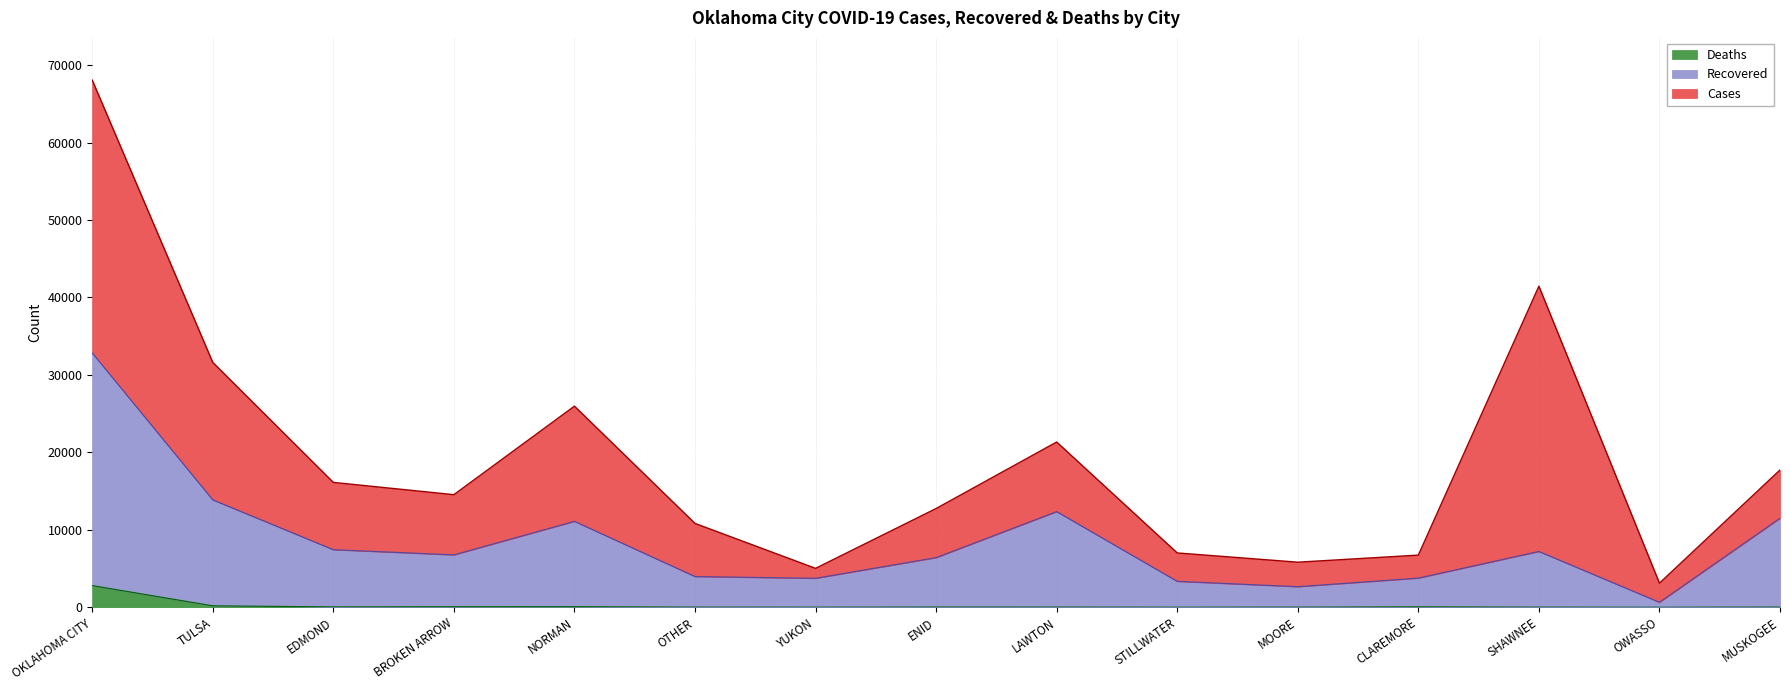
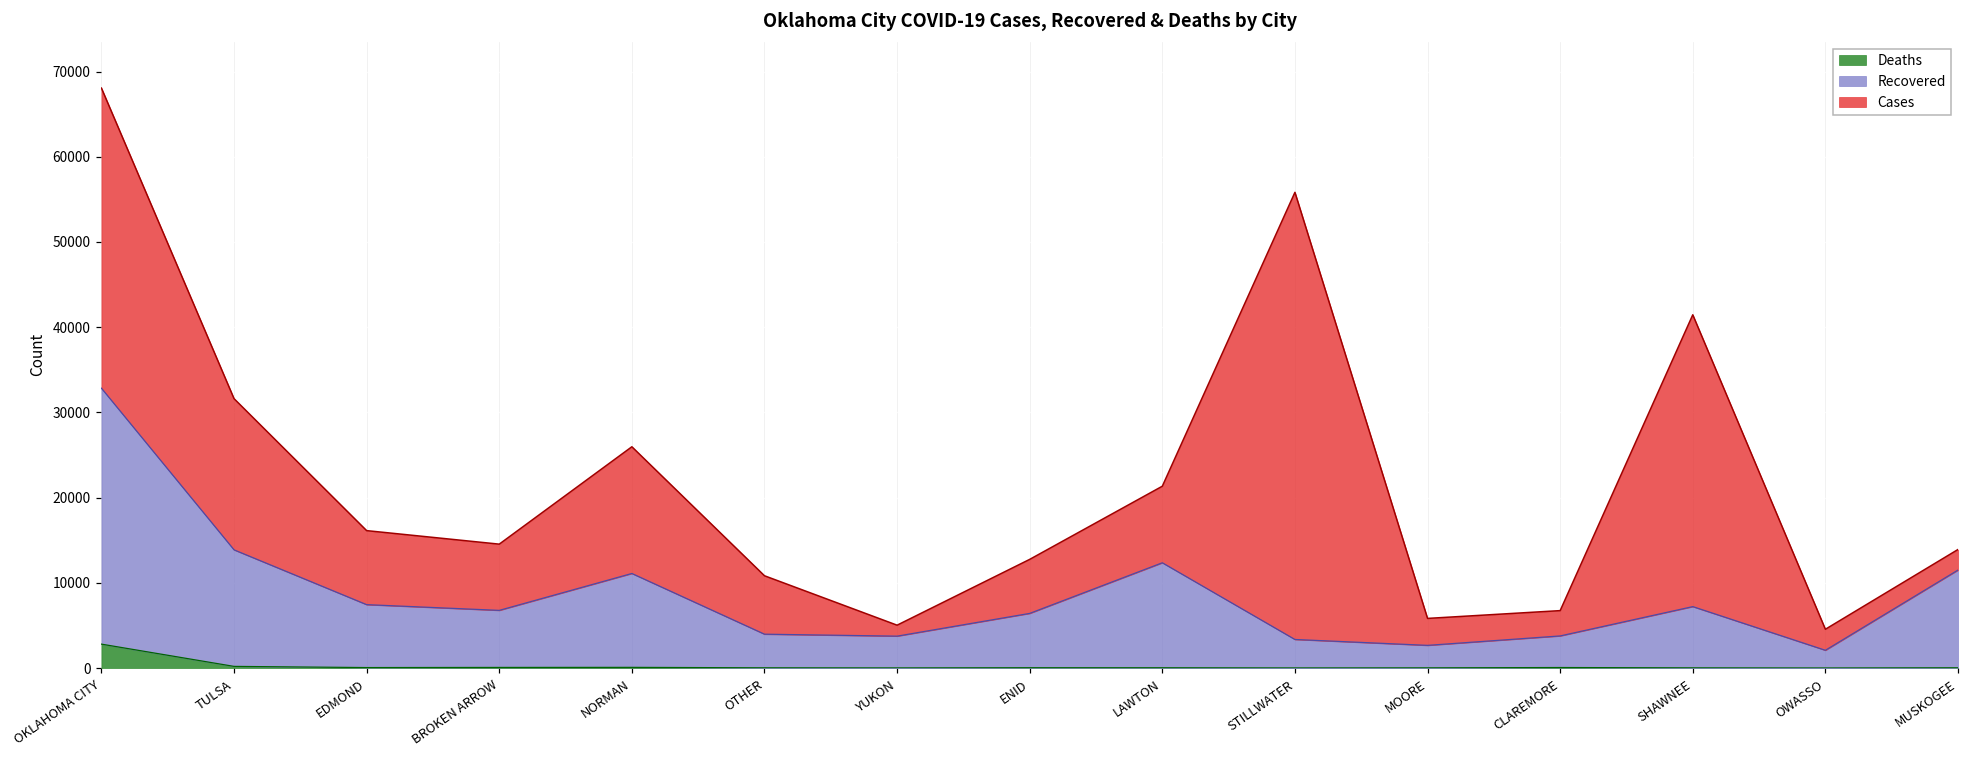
  {
    "Deaths": {
      "OKLAHOMA CITY": 3000,
      "TULSA": 0,
      "EDMOND": 0,
      "BROKEN ARROW": 0,
      "NORMAN": 0,
      "OTHER": 0,
      "YUKON": 0,
      "ENID": 0,
      "LAWTON": 0,
      "STILLWATER": 0,
      "MOORE": 0,
      "CLAREMORE": 0,
      "SHAWNEE": 0,
      "OWASSO": 0,
      "MUSKOGEE": 0
    },
    "Recovered": {
      "OKLAHOMA CITY": 30000,
      "TULSA": 14000,
      "EDMOND": 7000,
      "BROKEN ARROW": 7000,
      "NORMAN": 11000,
      "OTHER": 4000,
      "YUKON": 4000,
      "ENID": 6000,
      "LAWTON": 12000,
      "STILLWATER": 3000,
      "MOORE": 3000,
      "CLAREMORE": 4000,
      "SHAWNEE": 7000,
-     "OWASSO": 1000,
+     "OWASSO": 2000,
      "MUSKOGEE": 11000
    },
    "Cases": {
      "OKLAHOMA CITY": 35000,
      "TULSA": 18000,
      "EDMOND": 9000,
      "BROKEN ARROW": 8000,
      "NORMAN": 15000,
      "OTHER": 7000,
      "YUKON": 1000,
      "ENID": 6000,
      "LAWTON": 9000,
-     "STILLWATER": 4000,
+     "STILLWATER": 52000,
      "MOORE": 3000,
      "CLAREMORE": 3000,
      "SHAWNEE": 34000,
      "OWASSO": 2000,
-     "MUSKOGEE": 6000
+     "MUSKOGEE": 2000
    }
  }
